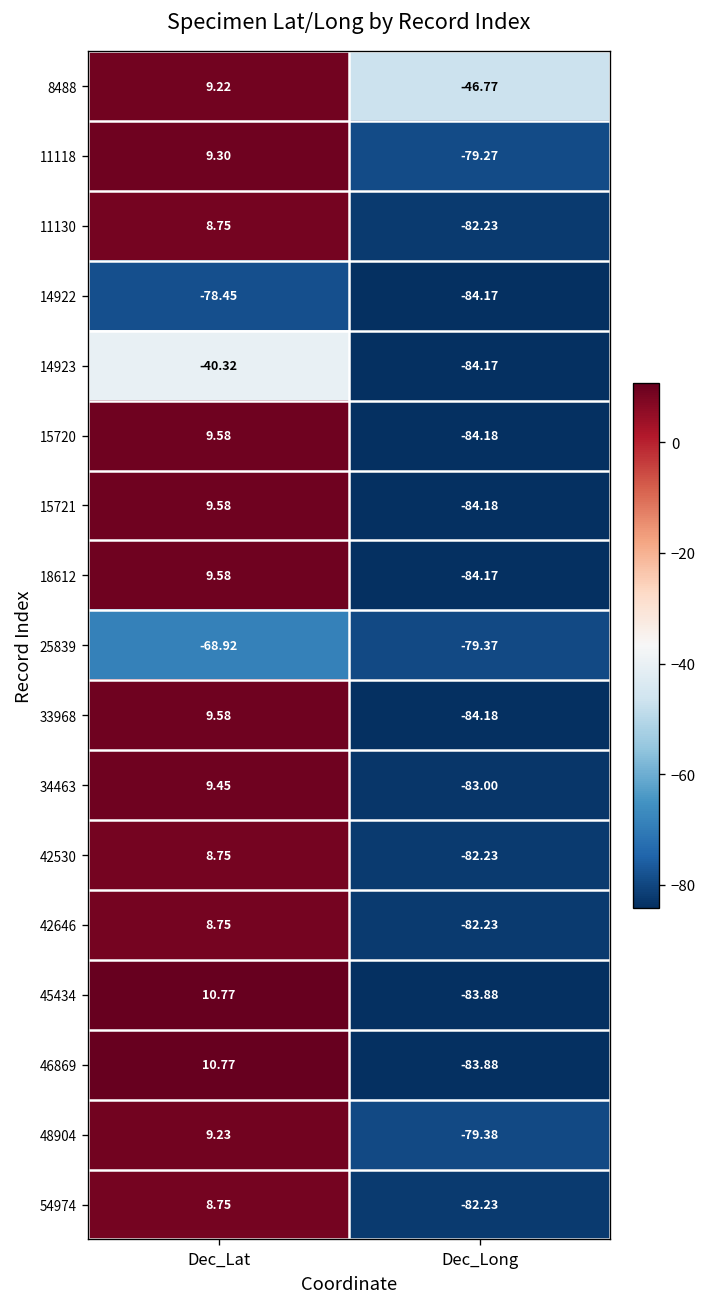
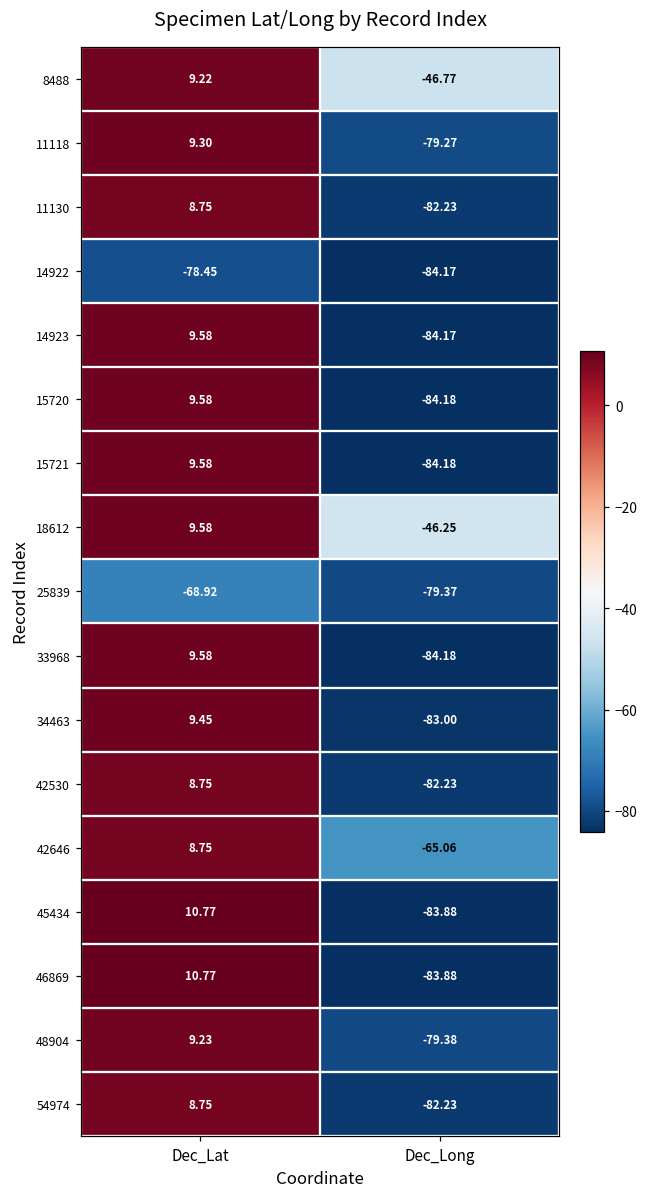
  {
    "8488": {
      "Dec_Lat": 9.22,
      "Dec_Long": -46.77
    },
    "11118": {
      "Dec_Lat": 9.30,
      "Dec_Long": -79.27
    },
    "11130": {
      "Dec_Lat": 8.75,
      "Dec_Long": -82.23
    },
    "14922": {
      "Dec_Lat": -78.45,
      "Dec_Long": -84.17
    },
    "14923": {
-     "Dec_Lat": -40.32,
+     "Dec_Lat": 9.58,
      "Dec_Long": -84.17
    },
    "15720": {
      "Dec_Lat": 9.58,
      "Dec_Long": -84.18
    },
    "15721": {
      "Dec_Lat": 9.58,
      "Dec_Long": -84.18
    },
    "18612": {
      "Dec_Lat": 9.58,
-     "Dec_Long": -84.17
+     "Dec_Long": -46.25
    },
    "25839": {
      "Dec_Lat": -68.92,
      "Dec_Long": -79.37
    },
    "33968": {
      "Dec_Lat": 9.58,
      "Dec_Long": -84.18
    },
    "34463": {
      "Dec_Lat": 9.45,
      "Dec_Long": -83.00
    },
    "42530": {
      "Dec_Lat": 8.75,
      "Dec_Long": -82.23
    },
    "42646": {
      "Dec_Lat": 8.75,
-     "Dec_Long": -82.23
+     "Dec_Long": -65.06
    },
    "45434": {
      "Dec_Lat": 10.77,
      "Dec_Long": -83.88
    },
    "46869": {
      "Dec_Lat": 10.77,
      "Dec_Long": -83.88
    },
    "48904": {
      "Dec_Lat": 9.23,
      "Dec_Long": -79.38
    },
    "54974": {
      "Dec_Lat": 8.75,
      "Dec_Long": -82.23
    }
  }
